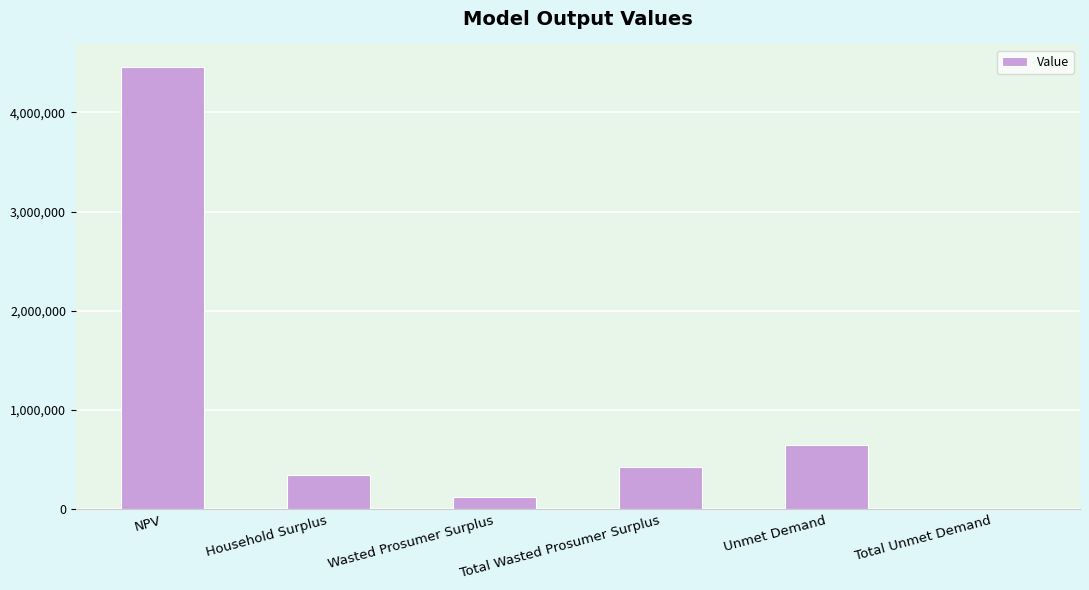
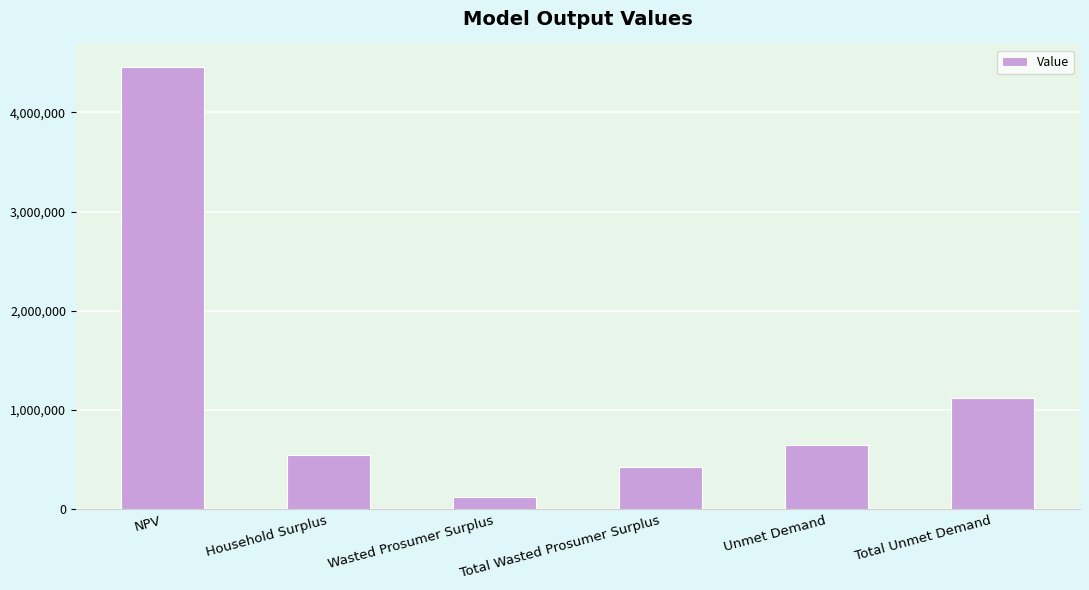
  {
    "NPV": "4,500,000",
-   "Household Surplus": "300,000",
+   "Household Surplus": "500,000",
    "Wasted Prosumer Surplus": "100,000",
    "Total Wasted Prosumer Surplus": "400,000",
    "Unmet Demand": "700,000",
-   "Total Unmet Demand": "0"
+   "Total Unmet Demand": "1,100,000"
  }
